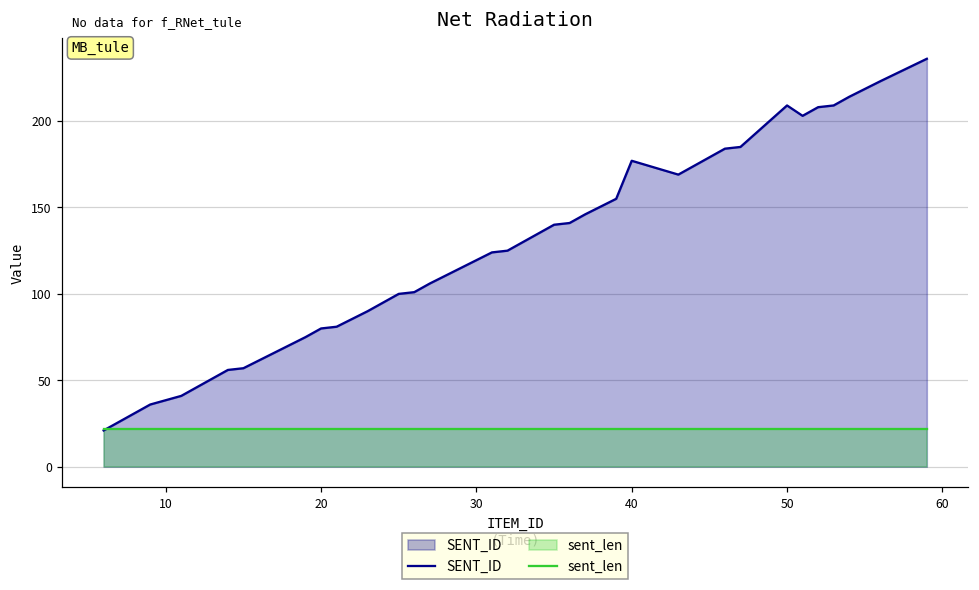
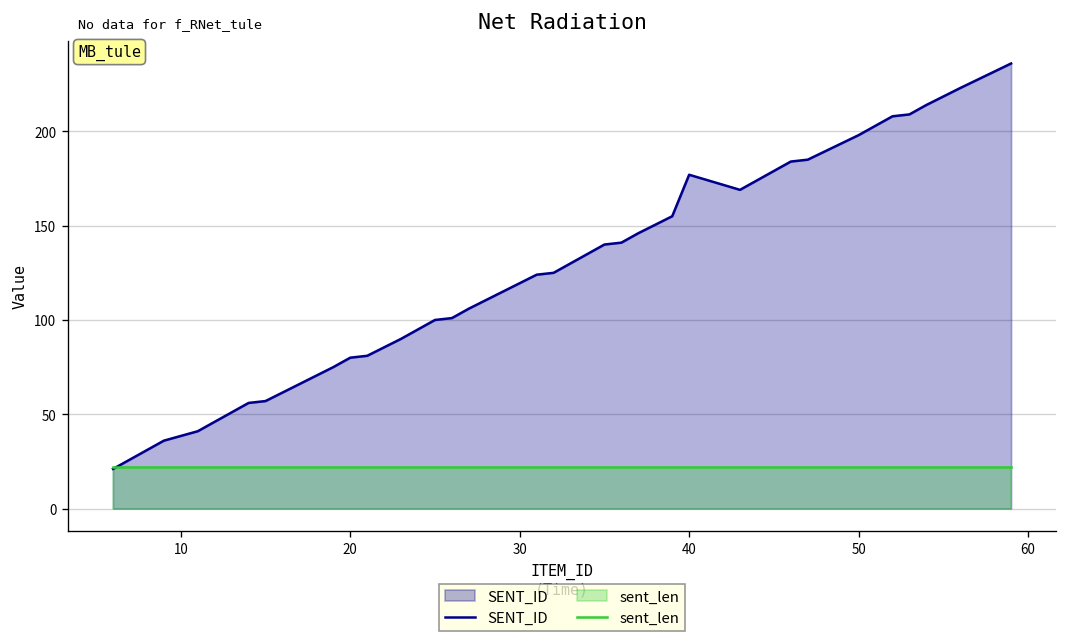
  {
    "SENT_ID": {
      "20": 80,
      "40": 177,
-     "50": 209
+     "50": 198
    },
    "sent_len": {
      "20": 22,
      "40": 22,
      "50": 22
    }
  }
